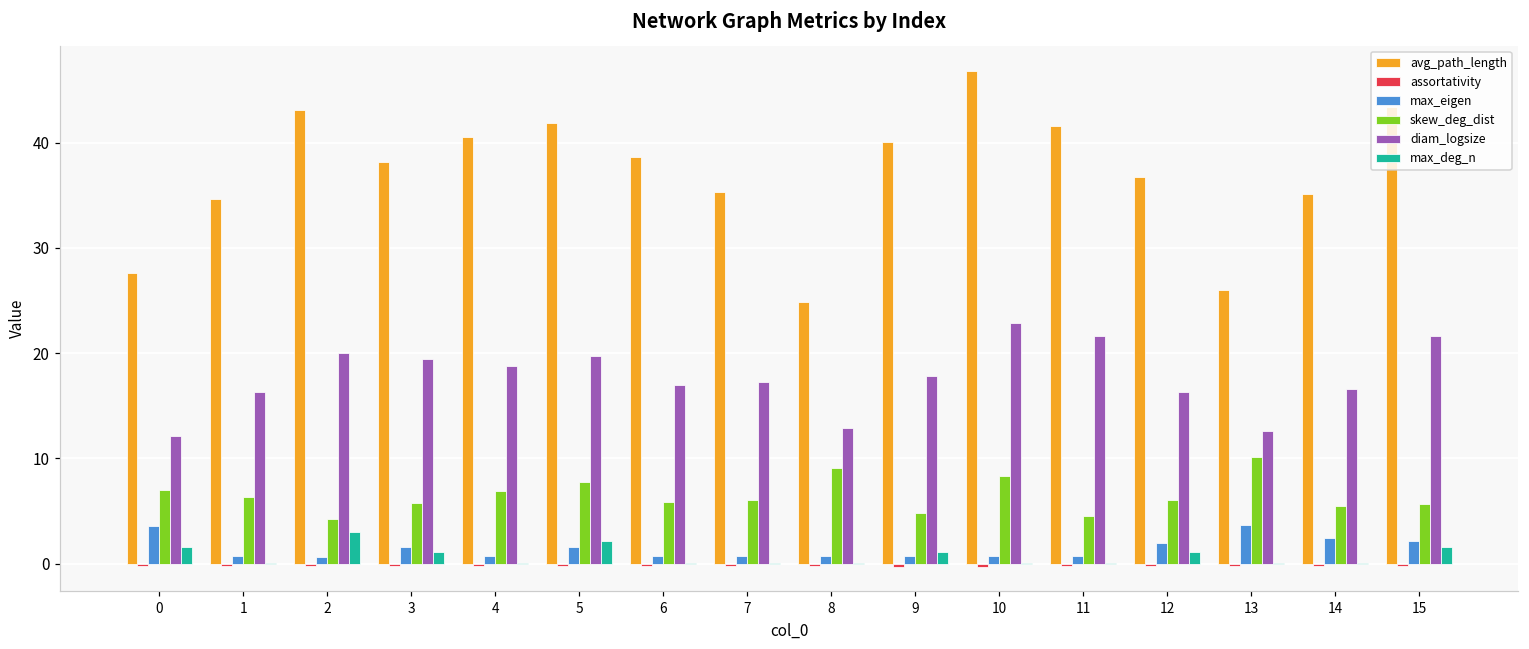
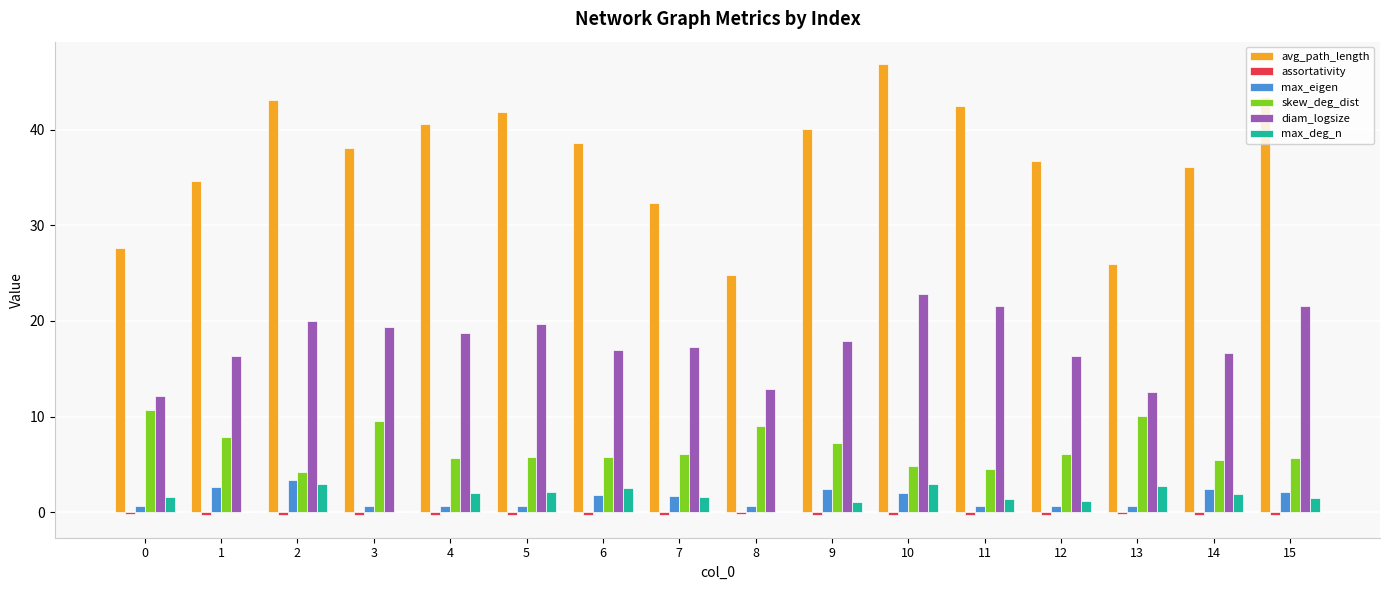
  {
    "avg_path_length": {
      "0": 28,
      "1": 35,
      "2": 43,
      "3": 38,
      "4": 41,
      "5": 42,
      "6": 39,
-     "7": 35,
+     "7": 32,
      "8": 25,
      "9": 40,
      "10": 47,
-     "11": 41.6,
+     "11": 42.5,
      "12": 37,
      "13": 26,
-     "14": 35
+     "14": 36
    },
    "assortativity": {
      "6": 0,
      "9": 0,
      "10": 0,
      "14": 0,
      "15": 0
    },
    "max_eigen": {
-     "0": 4,
-     "1": 1,
-     "2": 1,
-     "3": 2,
+     "0": 1,
+     "1": 3,
+     "2": 3,
+     "3": 1,
      "4": 1,
-     "5": 2,
-     "6": 1,
-     "7": 1,
+     "5": 1,
+     "6": 2,
+     "7": 2,
      "8": 1,
-     "9": 1,
-     "10": 1,
+     "9": 2,
+     "10": 2,
      "11": 1,
-     "12": 2,
-     "13": 4,
+     "12": 1,
+     "13": 1,
      "14": 2,
      "15": 2
    },
    "skew_deg_dist": {
-     "0": 7,
-     "1": 6,
+     "0": 11,
+     "1": 8,
      "2": 4,
-     "3": 6,
-     "4": 7,
-     "5": 8,
+     "3": 10,
+     "4": 6,
+     "5": 6,
      "6": 6,
      "7": 6,
      "8": 9,
-     "9": 5,
-     "10": 8,
+     "9": 7,
+     "10": 5,
      "11": 5,
      "12": 6,
      "13": 10,
      "14": 5,
      "15": 6
    },
    "diam_logsize": {
      "0": 12,
      "1": 16,
      "2": 20,
      "3": 19,
      "4": 19,
      "5": 20,
      "6": 17,
      "7": 17,
      "8": 13,
      "9": 18,
      "10": 23,
      "11": 22,
      "12": 16,
      "13": 13,
      "14": 17,
      "15": 22
    },
    "max_deg_n": {
      "0": 2,
      "2": 3,
-     "3": 1,
-     "4": 0,
+     "3": 0,
+     "4": 2,
      "5": 2,
-     "6": 0,
-     "7": 0,
+     "6": 3,
+     "7": 2,
      "9": 1,
-     "10": 0,
-     "11": 0,
+     "10": 3,
+     "11": 1,
      "12": 1,
-     "13": 0,
-     "14": 0,
+     "13": 3,
+     "14": 2,
      "15": 2
    }
  }
